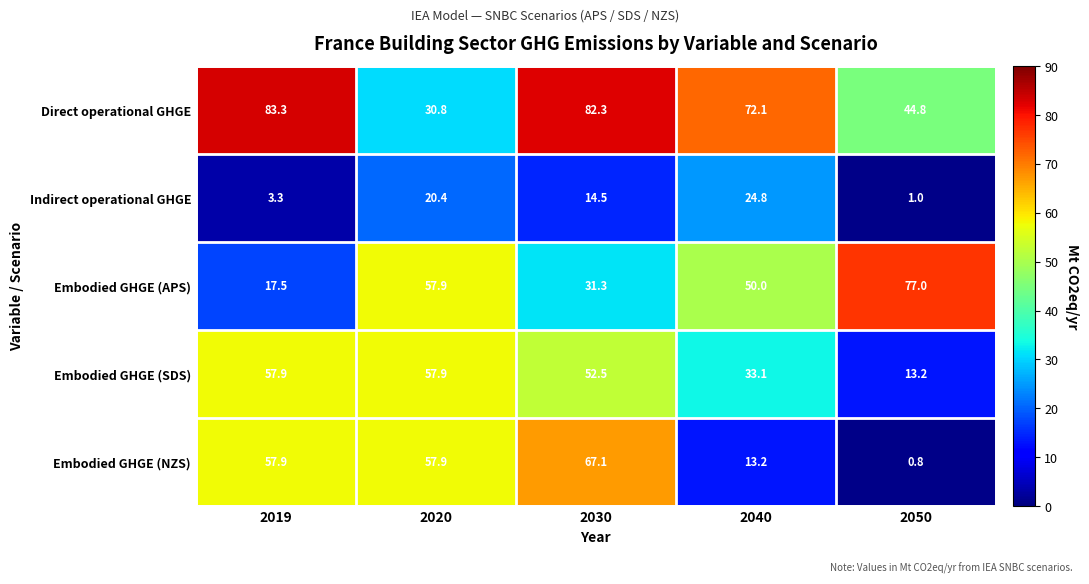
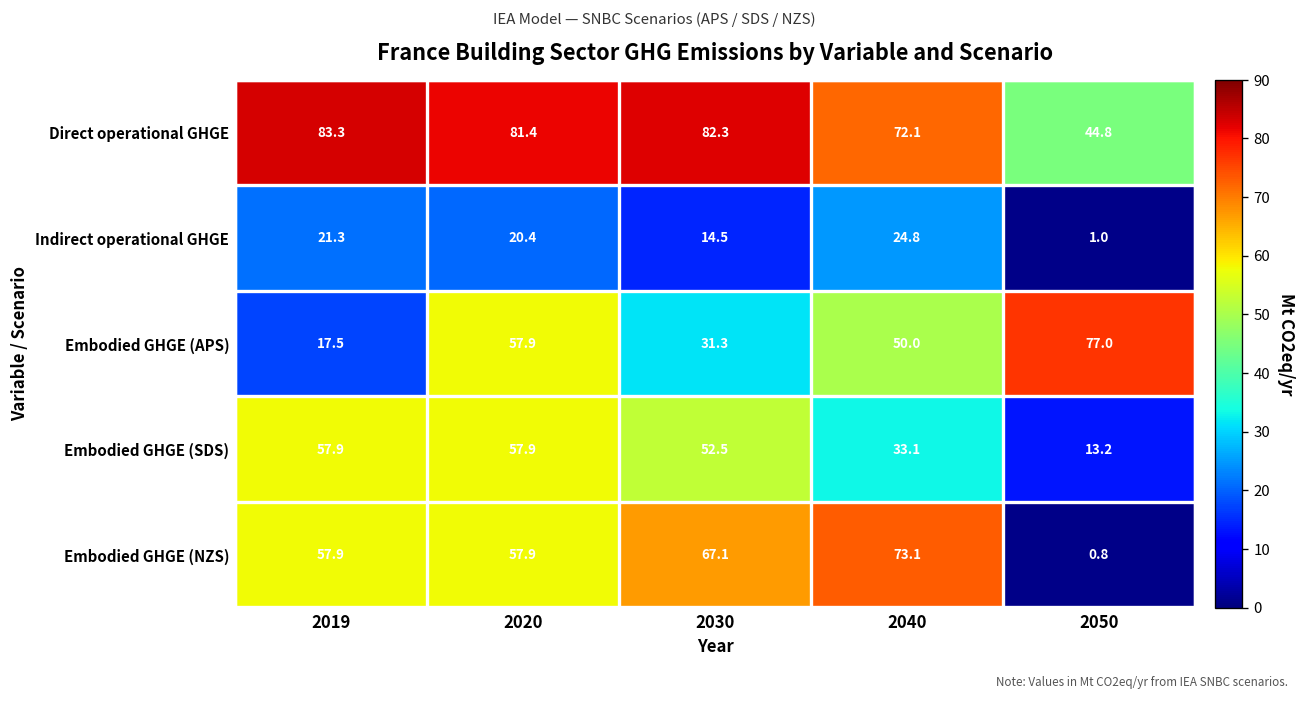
  {
    "Direct operational GHGE": {
-     "2020": 30.8
+     "2020": 81.4
    },
    "Indirect operational GHGE": {
-     "2019": 3.3
+     "2019": 21.3
    },
    "Embodied GHGE (NZS)": {
-     "2040": 13.2
+     "2040": 73.1
    }
  }
